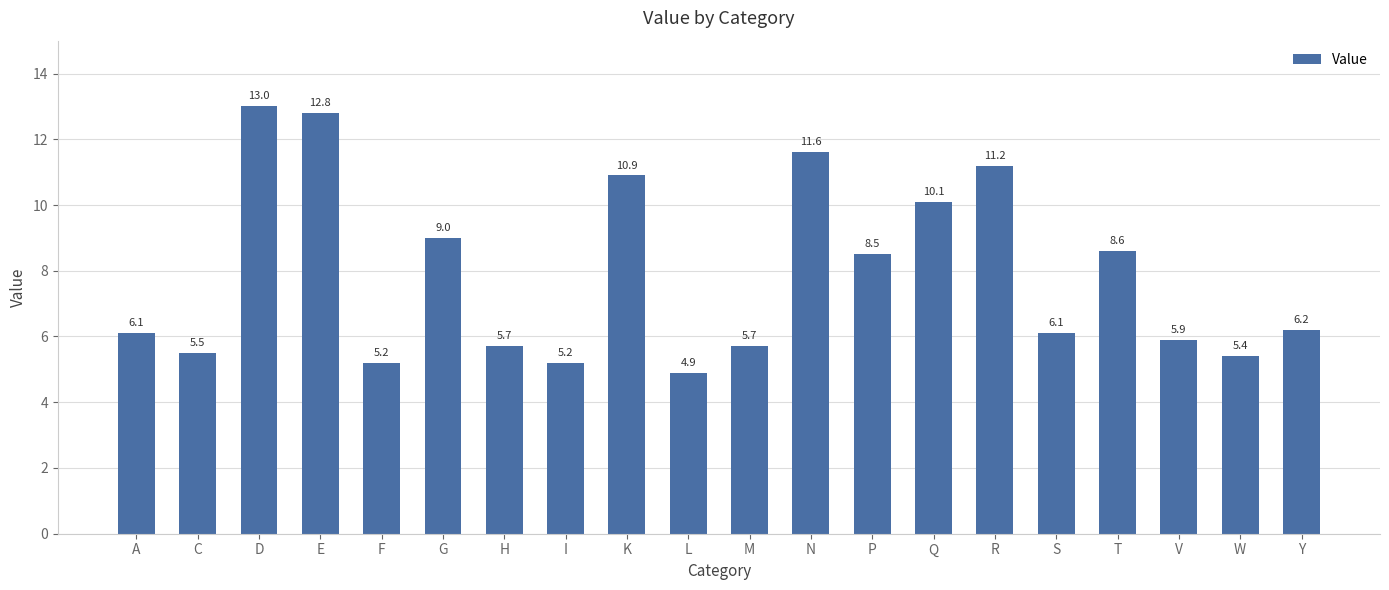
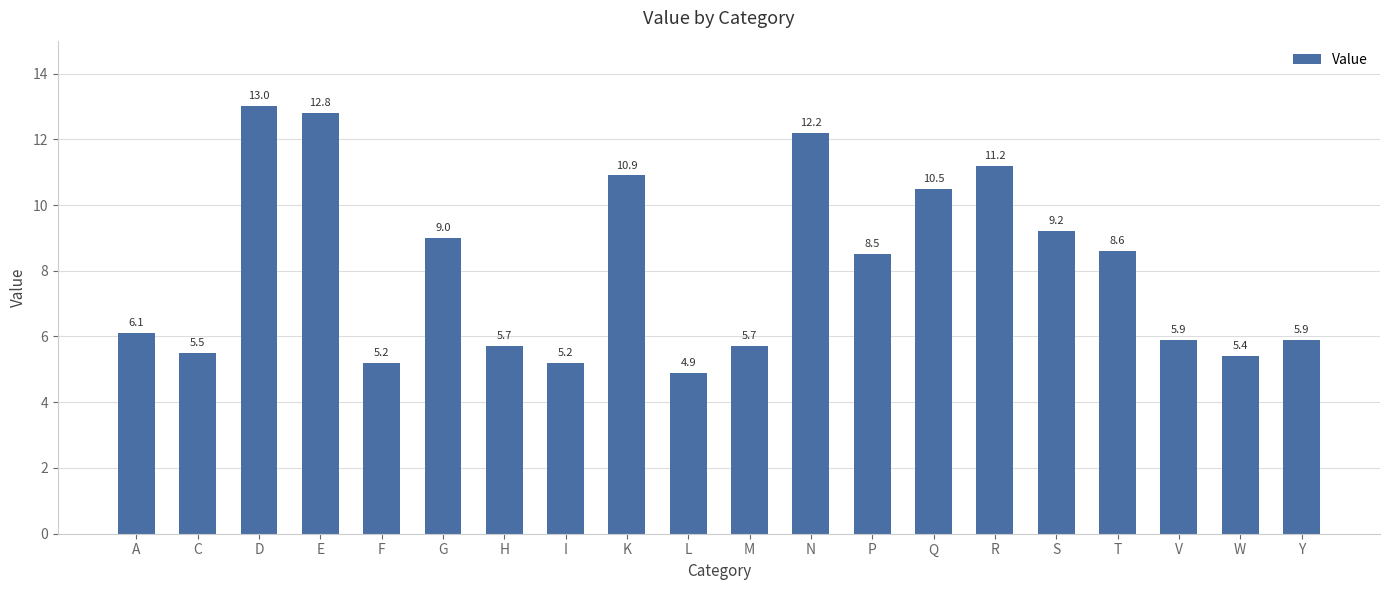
  {
    "A": 6.1,
    "C": 5.5,
    "D": 13.0,
    "E": 12.8,
    "F": 5.2,
    "G": 9.0,
    "H": 5.7,
    "I": 5.2,
    "K": 10.9,
    "L": 4.9,
    "M": 5.7,
-   "N": 11.6,
+   "N": 12.2,
    "P": 8.5,
-   "Q": 10.1,
+   "Q": 10.5,
    "R": 11.2,
-   "S": 6.1,
+   "S": 9.2,
    "T": 8.6,
    "V": 5.9,
    "W": 5.4,
-   "Y": 6.2
+   "Y": 5.9
  }
